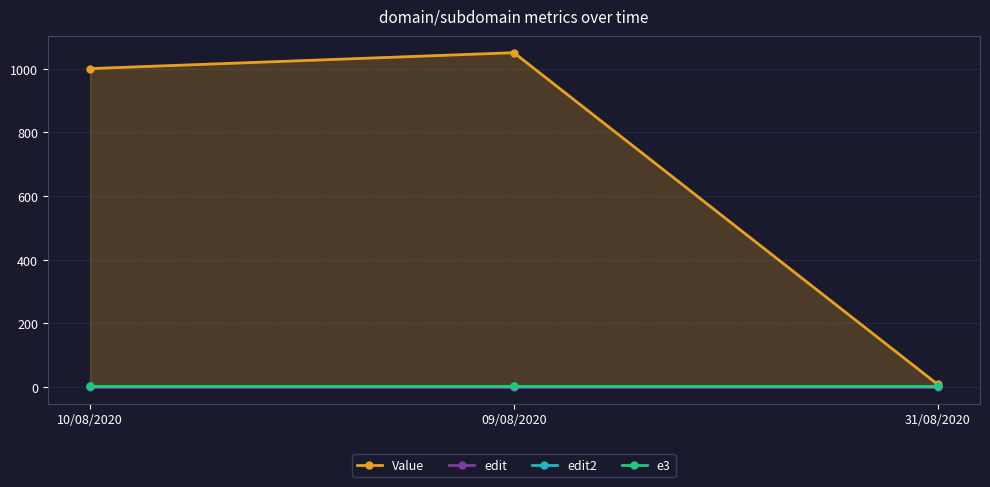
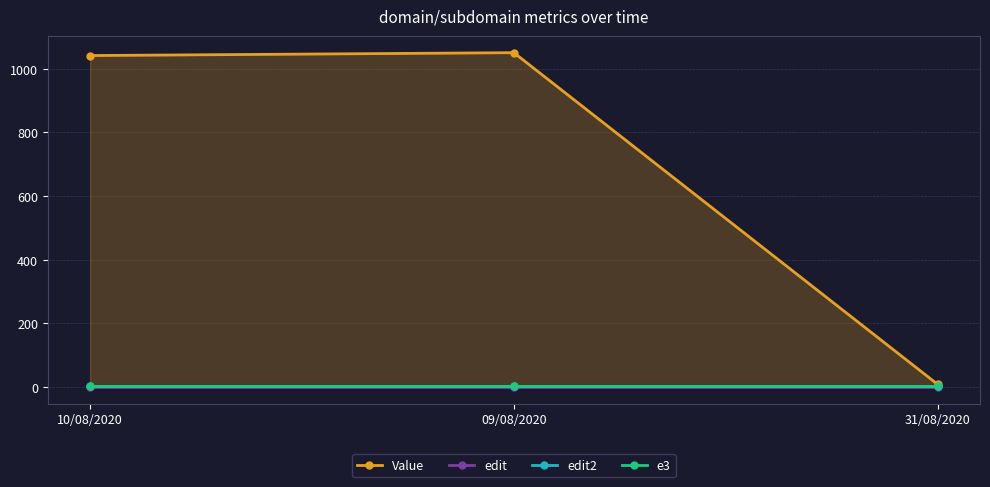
  {
    "Value": {
-     "10/08/2020": 1000,
+     "10/08/2020": 1040,
      "09/08/2020": 1050
    }
  }
